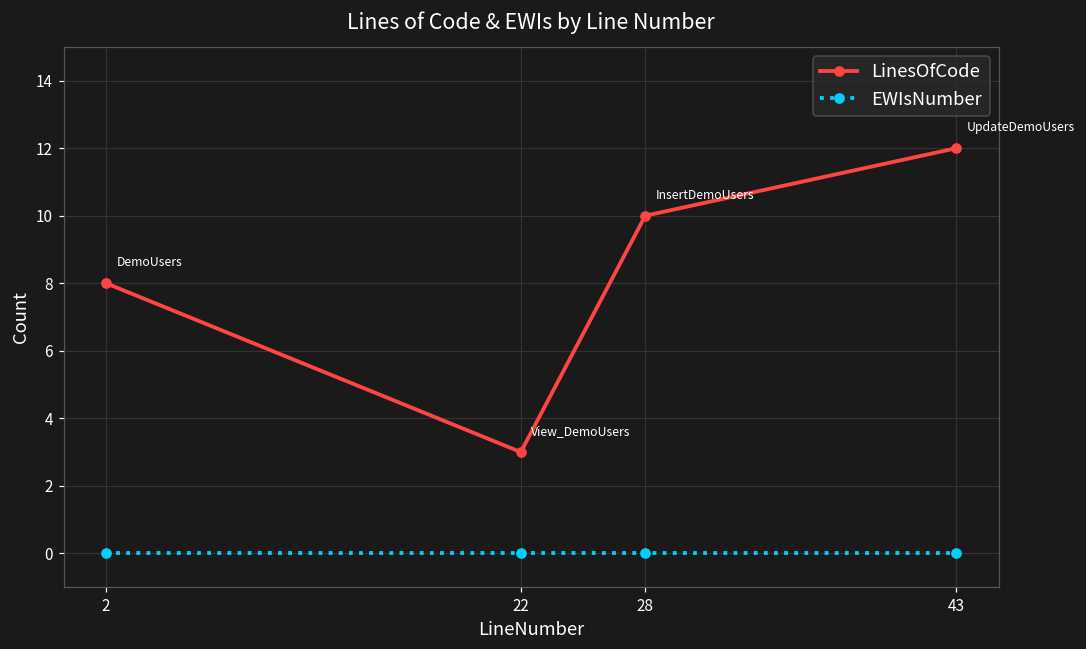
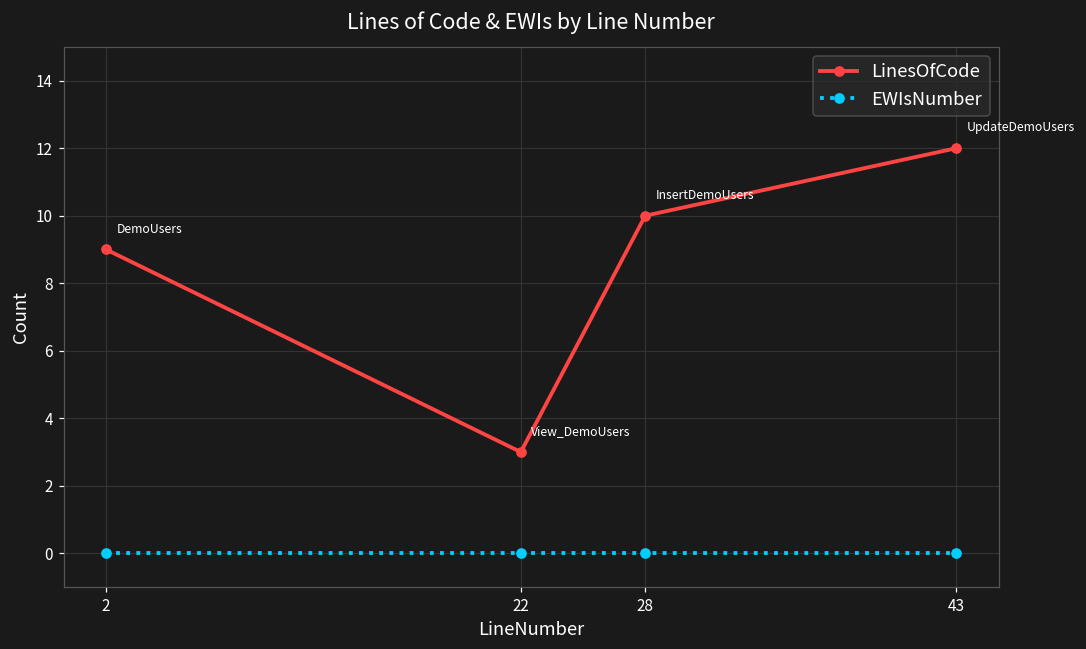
  {
    "LinesOfCode": {
-     "2": 8,
+     "2": 9,
      "22": 3,
      "28": 10,
      "43": 12
    },
    "EWIsNumber": {
      "2": 0,
      "22": 0,
      "28": 0,
      "43": 0
    }
  }
